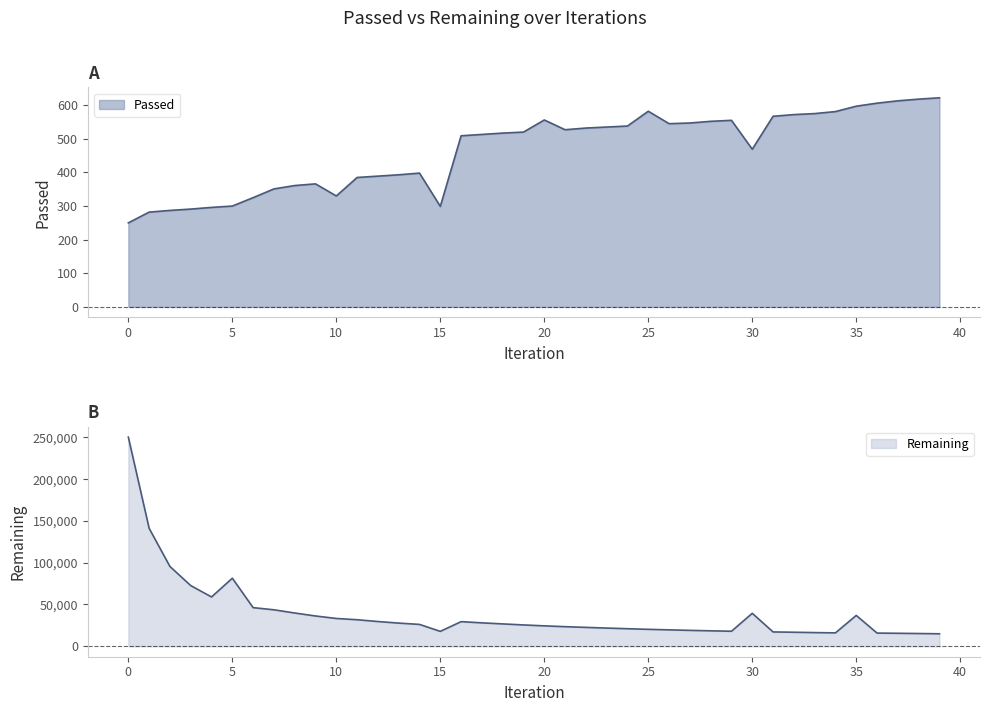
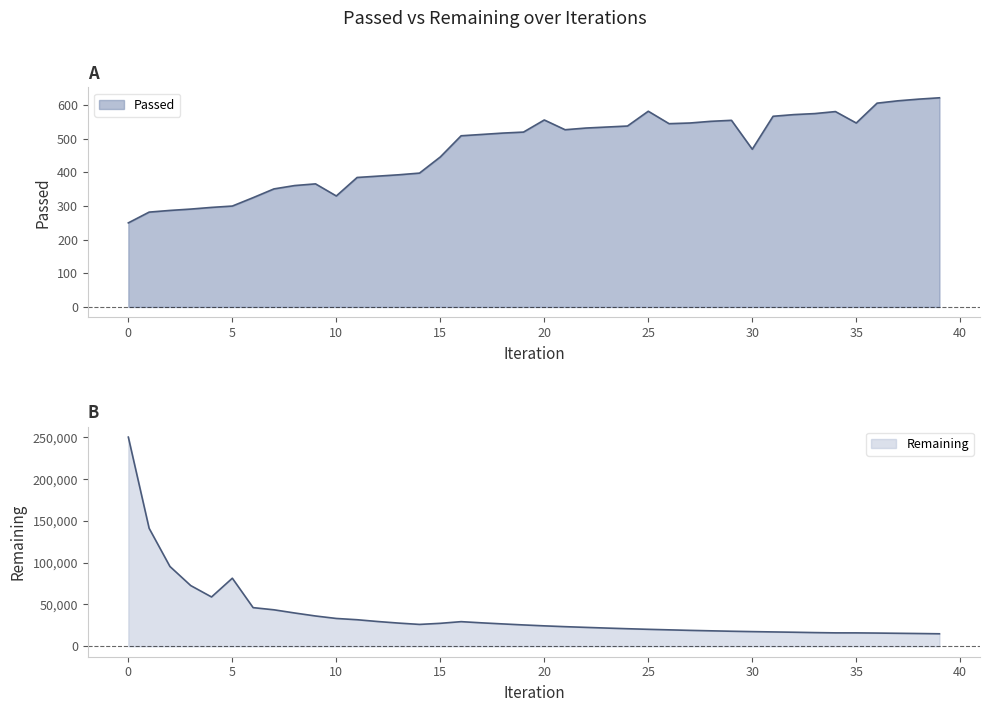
  {
    "A": {
      "0": "250",
      "5": "300",
      "10": "330",
-     "15": "300",
+     "15": "450",
      "20": "560",
      "25": "580",
      "30": "470",
-     "35": "600"
+     "35": "550"
    },
    "B": {
      "0": "250,000",
      "5": "80,000",
      "10": "30,000",
-     "15": "20,000",
+     "15": "30,000",
      "20": "20,000",
      "25": "20,000",
-     "30": "40,000",
-     "35": "40,000"
+     "30": "20,000",
+     "35": "20,000"
    }
  }
